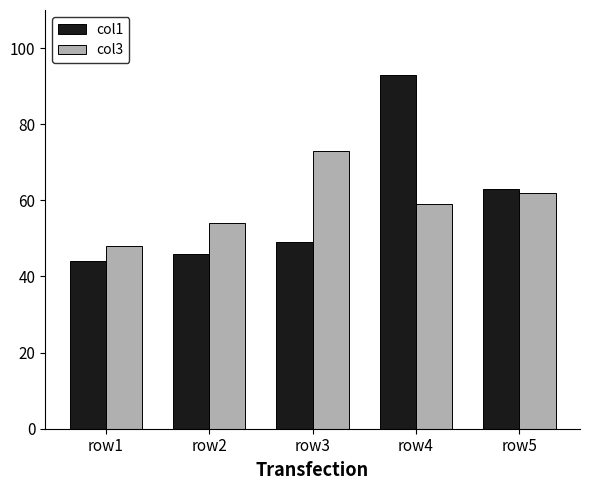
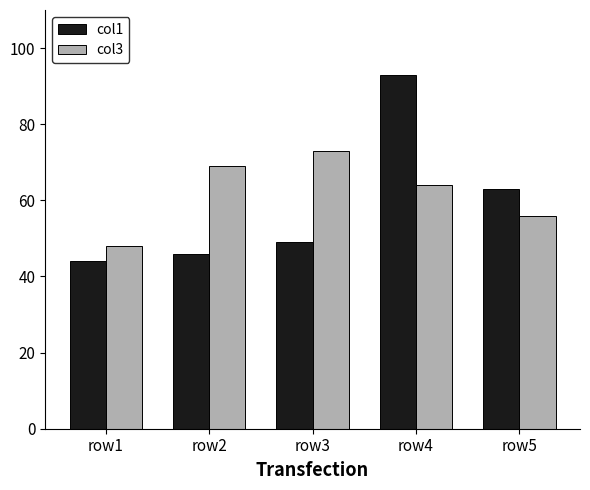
  {
    "col1": {
      "row1": 44,
      "row2": 46,
      "row3": 49,
      "row4": 93,
      "row5": 63
    },
    "col3": {
      "row1": 48,
-     "row2": 54,
+     "row2": 69,
      "row3": 73,
-     "row4": 59,
-     "row5": 62
+     "row4": 64,
+     "row5": 56
    }
  }
